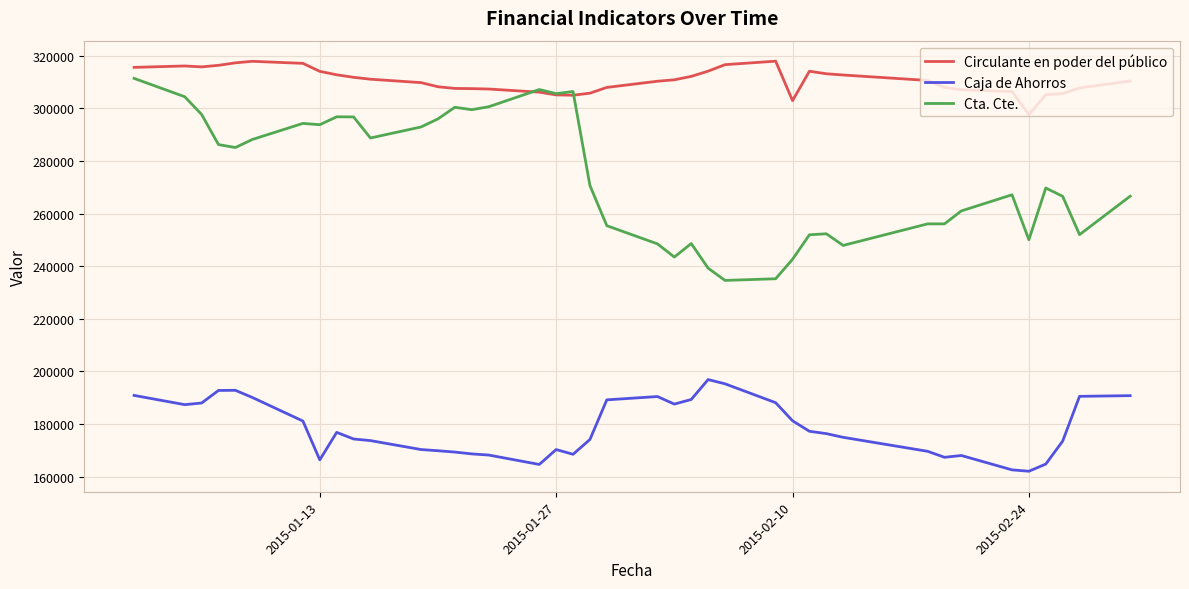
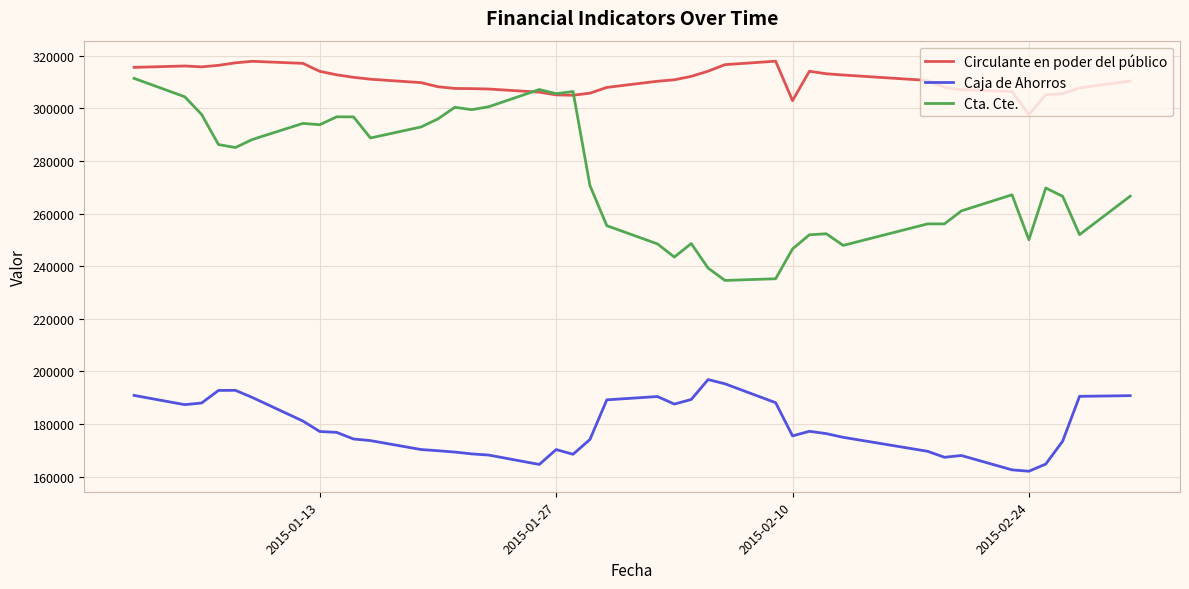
  {
    "Circulante en poder del público": {
      "2015-01-13": 314000,
      "2015-02-10": 303000
    },
    "Caja de Ahorros": {
-     "2015-01-13": 166000,
+     "2015-01-13": 177000,
      "2015-01-27": 170000,
-     "2015-02-10": 181000,
+     "2015-02-10": 175000,
      "2015-02-24": 162000
    },
    "Cta. Cte.": {
      "2015-01-13": 294000,
-     "2015-02-10": 243000,
+     "2015-02-10": 247000,
      "2015-02-24": 250000
    }
  }
